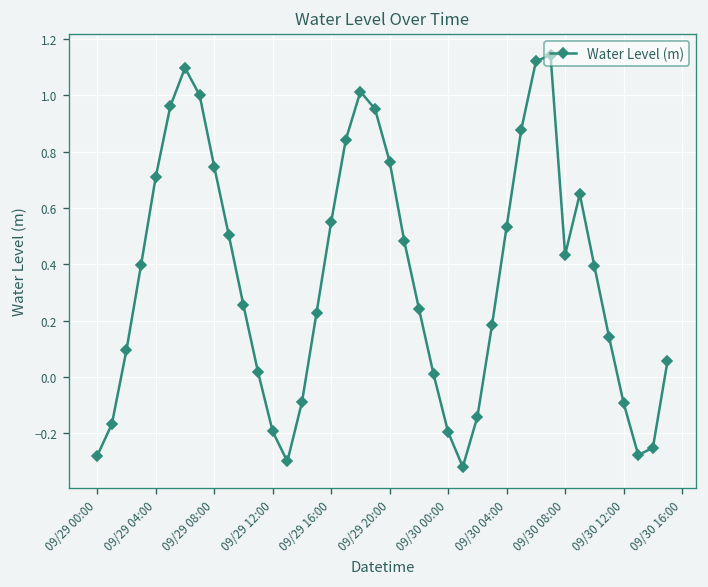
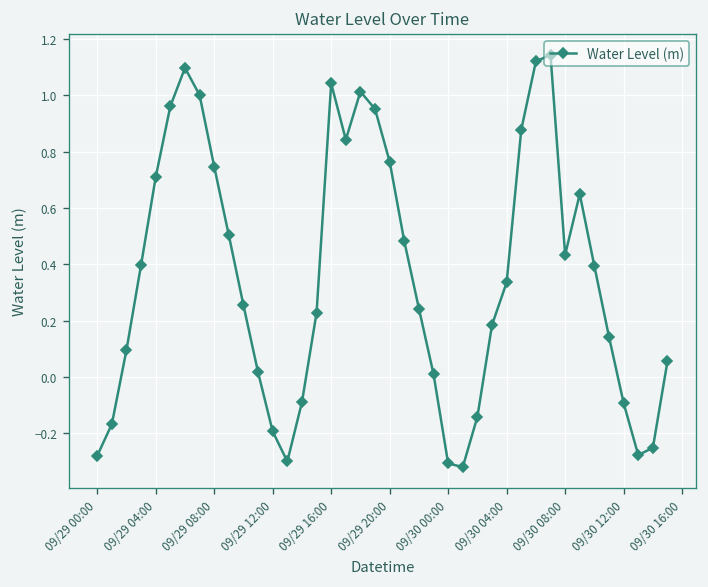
  {
    "09/29 00:00": -0.28,
    "09/29 04:00": 0.71,
    "09/29 08:00": 0.75,
    "09/29 12:00": -0.19,
-   "09/29 16:00": 0.55,
+   "09/29 16:00": 1.04,
    "09/29 20:00": 0.76,
-   "09/30 00:00": -0.20,
-   "09/30 04:00": 0.53,
+   "09/30 00:00": -0.31,
+   "09/30 04:00": 0.34,
    "09/30 08:00": 0.43,
    "09/30 12:00": -0.09
  }
